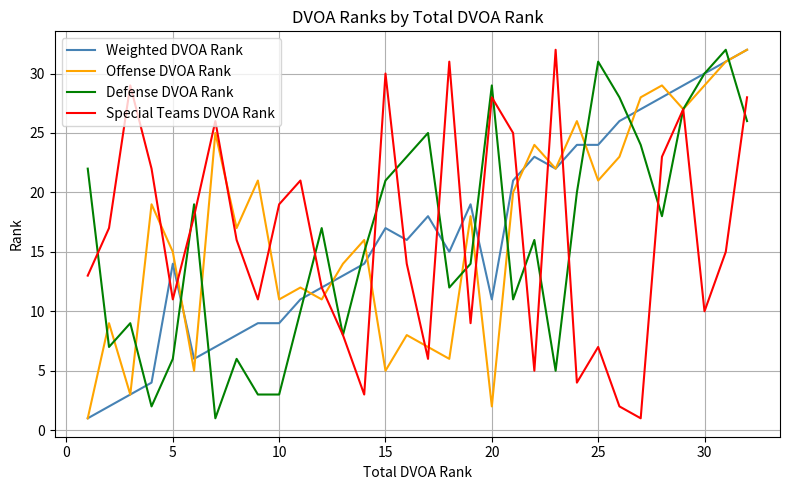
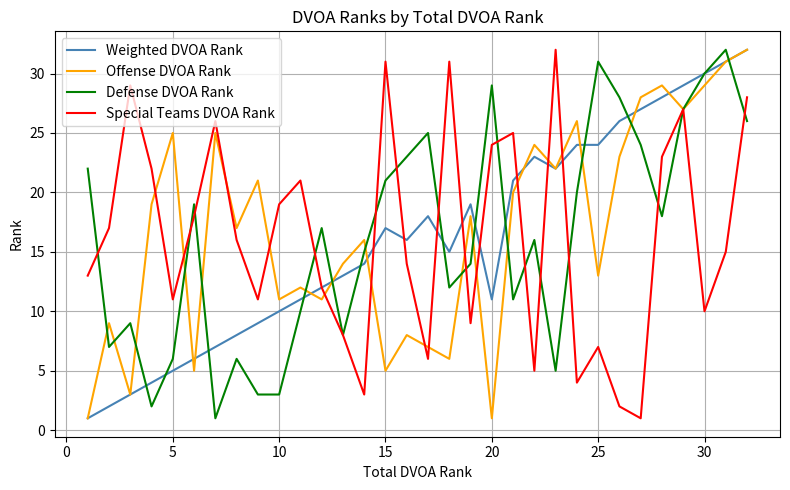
  {
    "Weighted DVOA Rank": {
-     "5": 14,
-     "10": 9,
+     "5": 5,
+     "10": 10,
      "15": 17,
      "20": 11,
      "25": 24
    },
    "Offense DVOA Rank": {
-     "5": 15,
+     "5": 25,
      "10": 11,
      "15": 5,
-     "20": 2,
-     "25": 21,
+     "20": 1,
+     "25": 13,
      "30": 29
    },
    "Defense DVOA Rank": {
      "5": 6,
      "10": 3,
      "15": 21,
      "20": 29,
      "25": 31
    },
    "Special Teams DVOA Rank": {
      "5": 11,
      "10": 19,
-     "15": 30,
-     "20": 28,
+     "15": 31,
+     "20": 24,
      "25": 7,
      "30": 10
    }
  }
